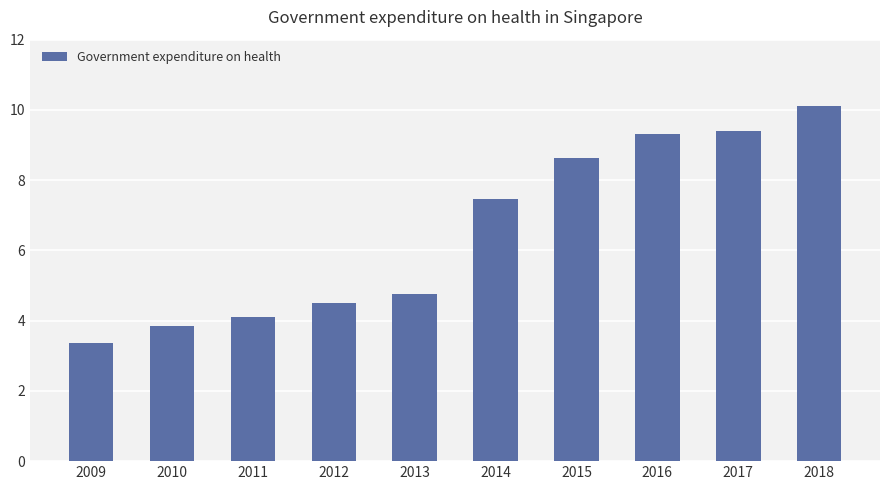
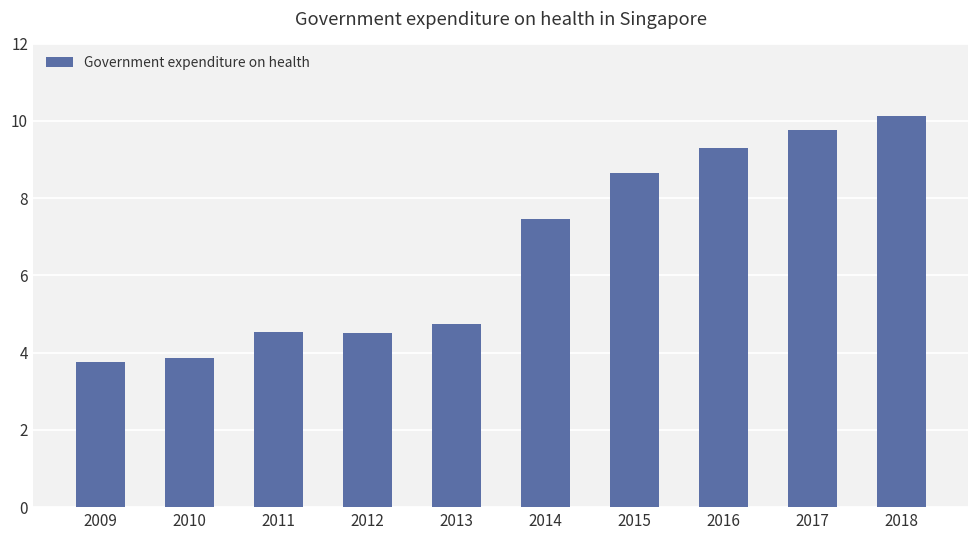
  {
-   "2009": 3.4,
+   "2009": 3.8,
    "2010": 3.9,
-   "2011": 4.1,
+   "2011": 4.5,
    "2012": 4.5,
    "2013": 4.8,
    "2014": 7.5,
    "2015": 8.6,
    "2016": 9.3,
-   "2017": 9.4,
+   "2017": 9.8,
    "2018": 10.1
  }
